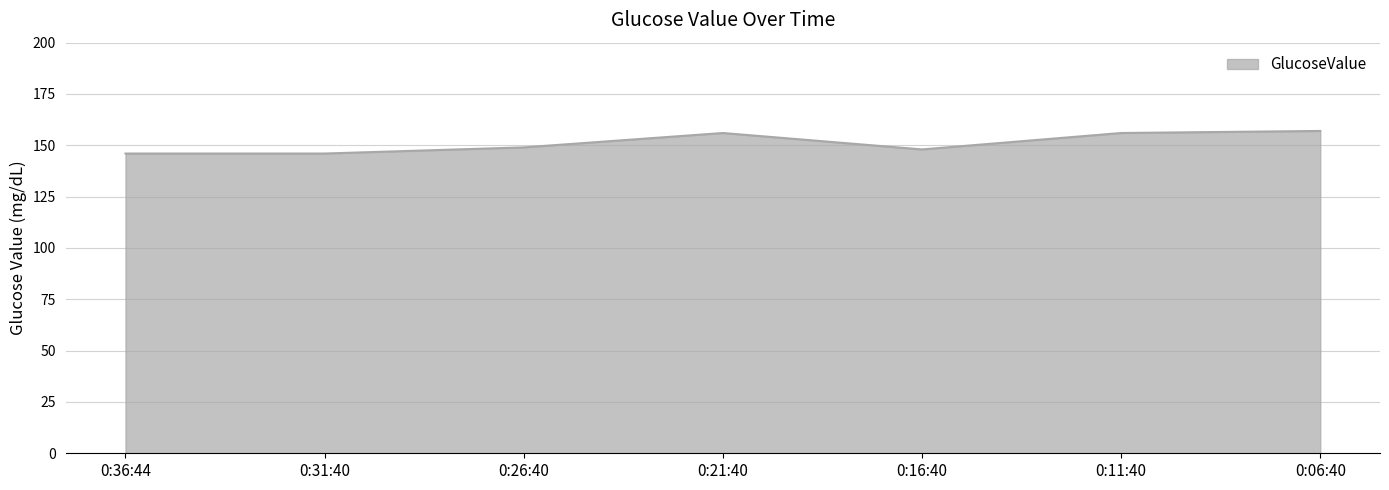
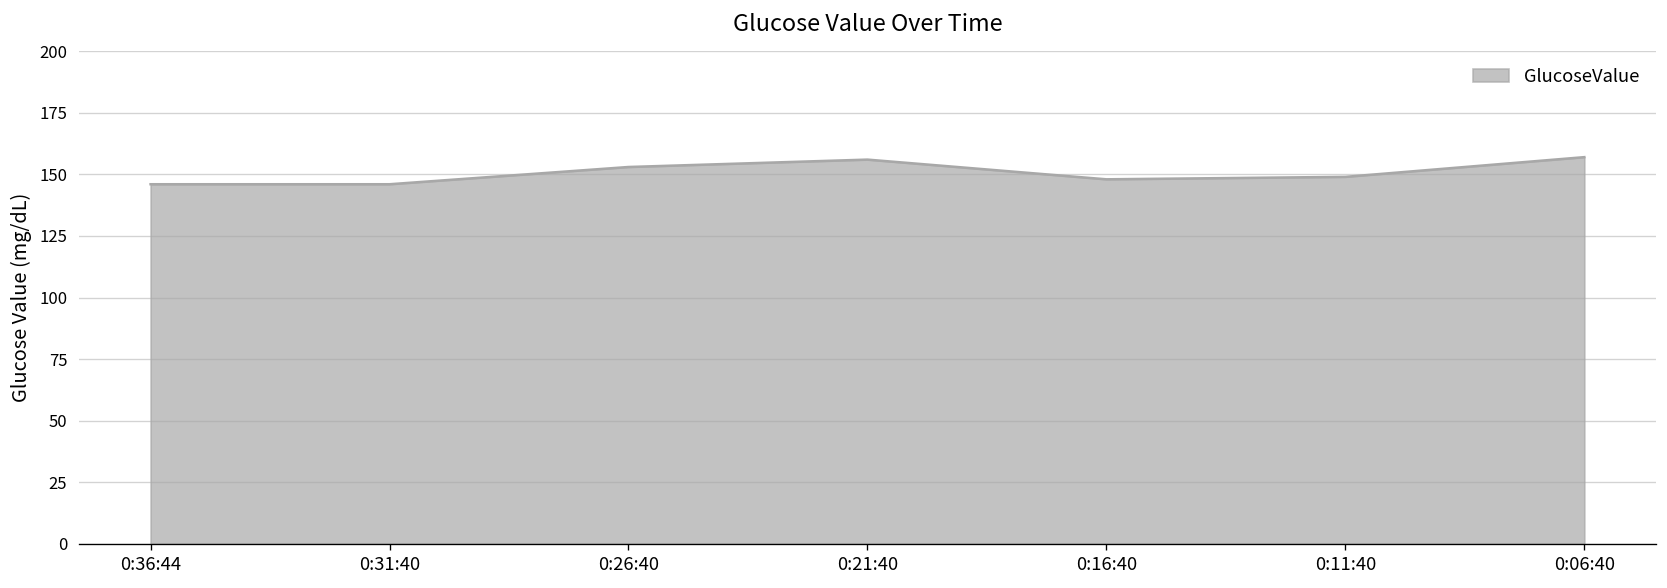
  {
    "0:36:44": 146,
    "0:31:40": 146,
-   "0:26:40": 149,
+   "0:26:40": 153,
    "0:21:40": 156,
    "0:16:40": 148,
-   "0:11:40": 156,
+   "0:11:40": 149,
    "0:06:40": 157
  }
